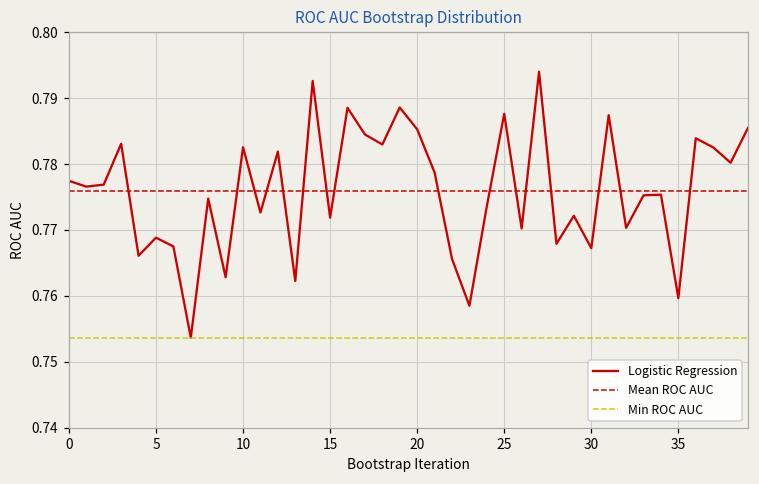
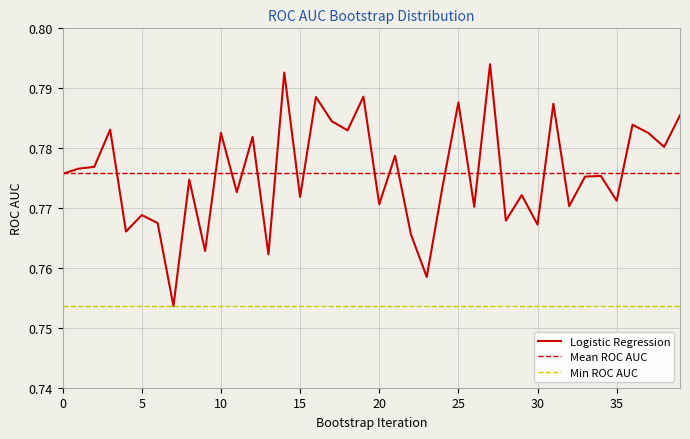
  {
-   "0": 0.777,
+   "0": 0.776,
    "5": 0.769,
    "10": 0.783,
    "15": 0.772,
-   "20": 0.785,
+   "20": 0.771,
    "25": 0.788,
    "30": 0.767,
-   "35": 0.760
+   "35": 0.771
  }
